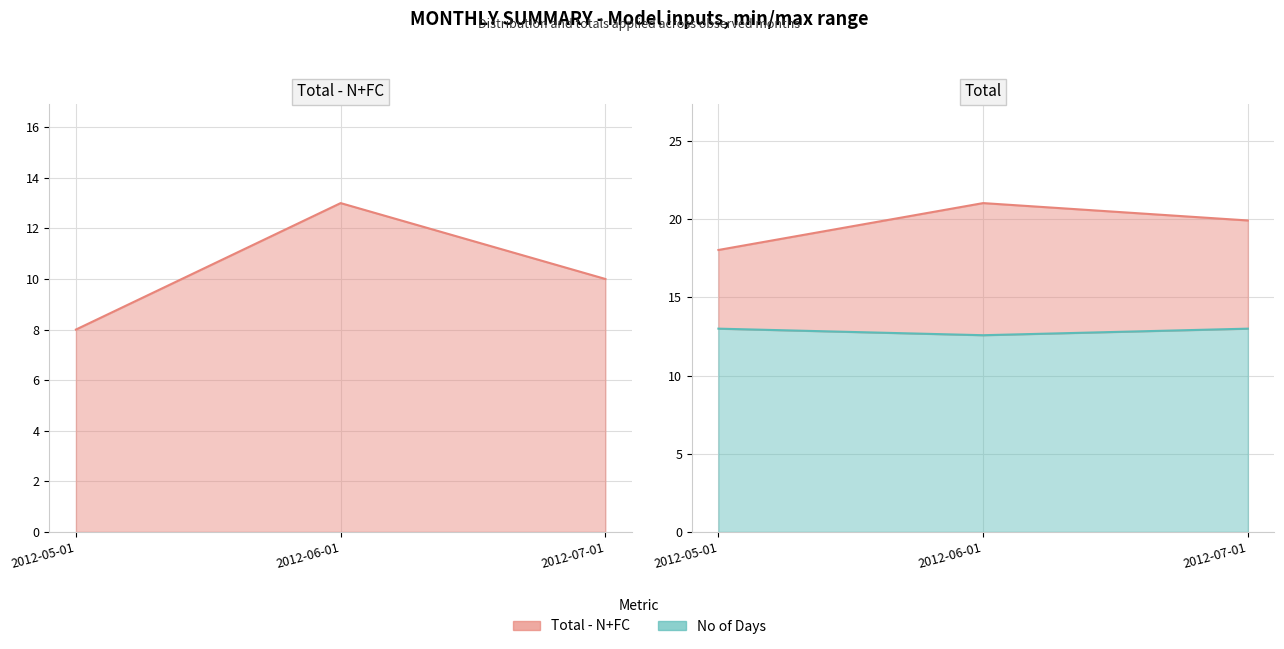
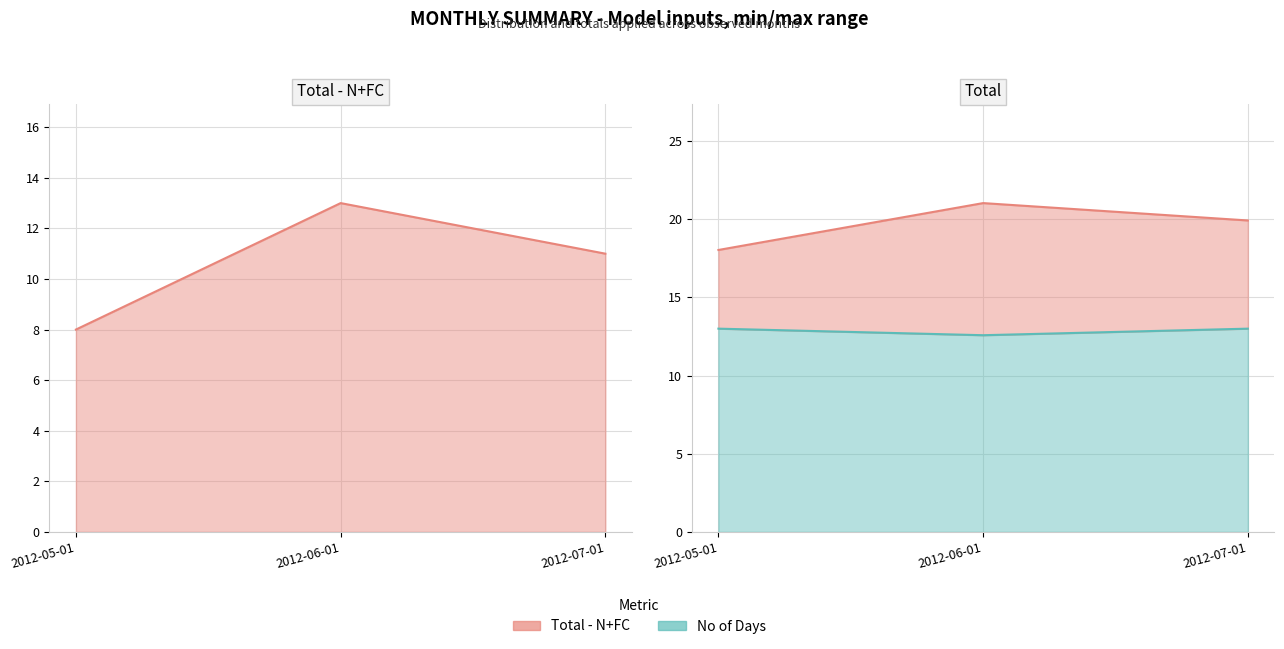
  {
    "Total - N+FC": {
      "2012-05-01": 8,
      "2012-06-01": 13,
-     "2012-07-01": 10
+     "2012-07-01": 11
    },
    "Total": {
      "No of Days": {
        "2012-05-01": 13.0,
        "2012-06-01": 12.6,
        "2012-07-01": 13.0
      }
    }
  }
